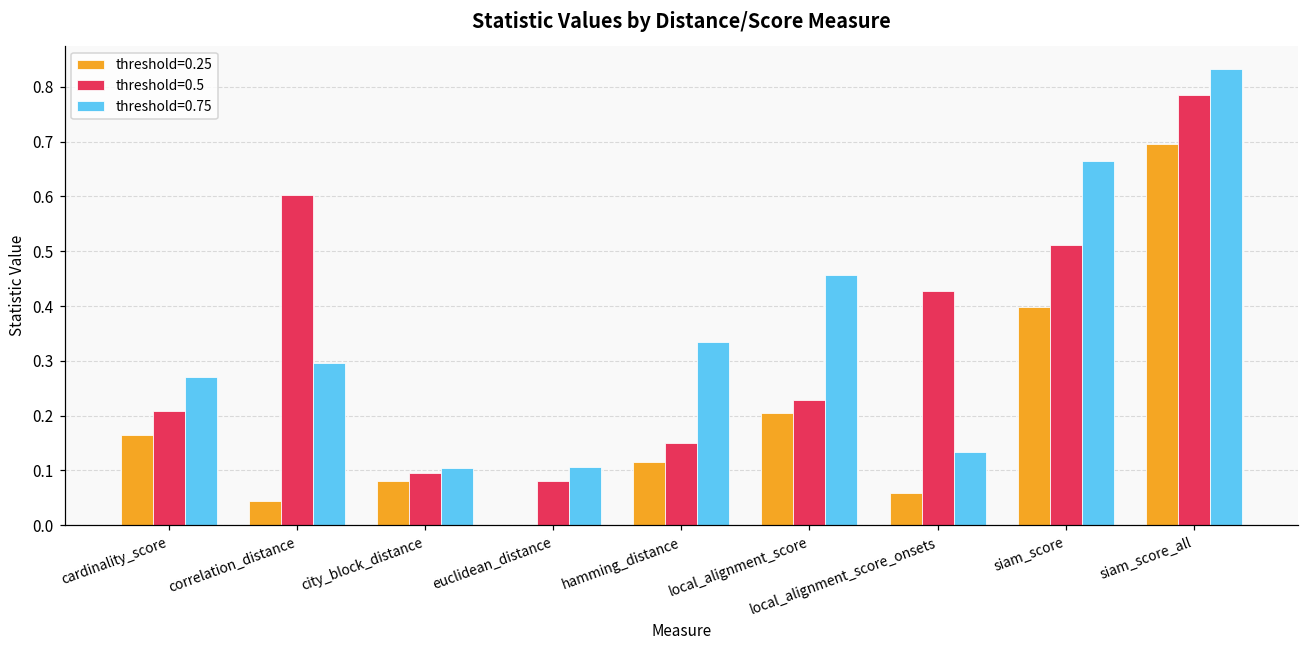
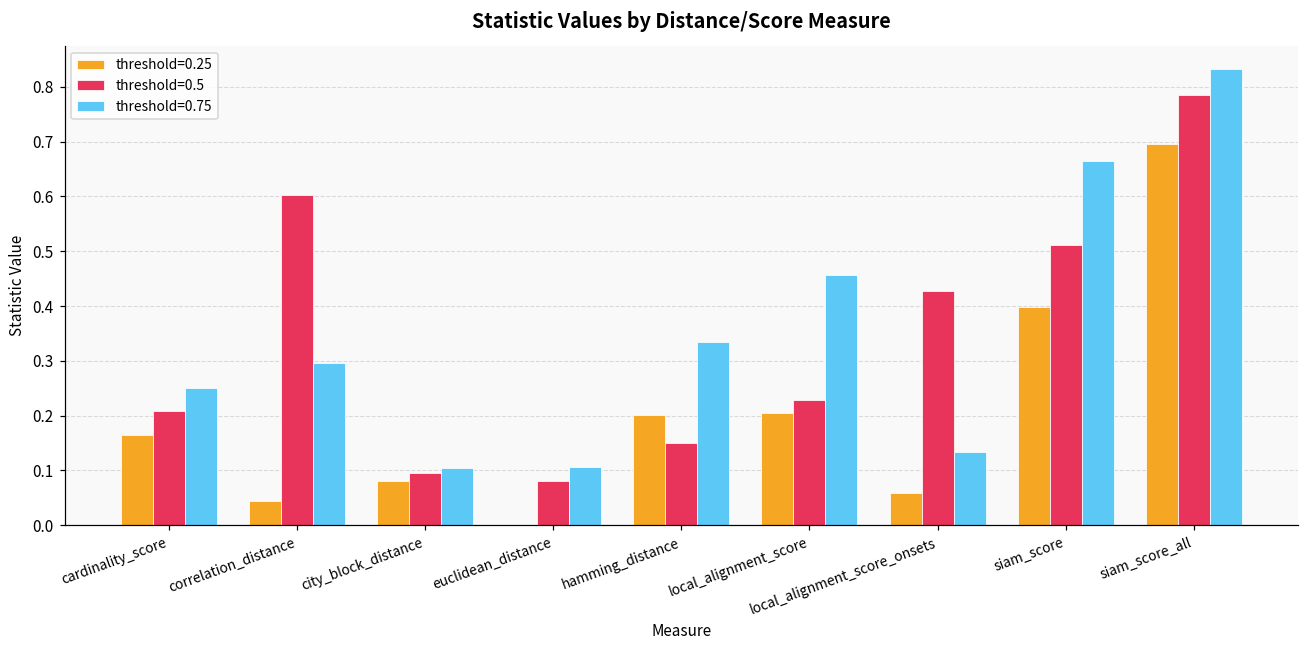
  {
    "threshold=0.25": {
      "cardinality_score": 0.16,
      "correlation_distance": 0.04,
      "city_block_distance": 0.08,
-     "hamming_distance": 0.12,
+     "hamming_distance": 0.20,
      "local_alignment_score": 0.21,
      "local_alignment_score_onsets": 0.06,
      "siam_score": 0.40,
      "siam_score_all": 0.70
    },
    "threshold=0.5": {
      "cardinality_score": 0.21,
      "correlation_distance": 0.60,
      "city_block_distance": 0.10,
      "euclidean_distance": 0.08,
      "hamming_distance": 0.15,
      "local_alignment_score": 0.23,
      "local_alignment_score_onsets": 0.43,
      "siam_score": 0.51,
      "siam_score_all": 0.79
    },
    "threshold=0.75": {
-     "cardinality_score": 0.27,
+     "cardinality_score": 0.25,
      "correlation_distance": 0.30,
      "city_block_distance": 0.11,
      "euclidean_distance": 0.11,
      "hamming_distance": 0.33,
      "local_alignment_score": 0.46,
      "local_alignment_score_onsets": 0.13,
      "siam_score": 0.66,
      "siam_score_all": 0.83
    }
  }
